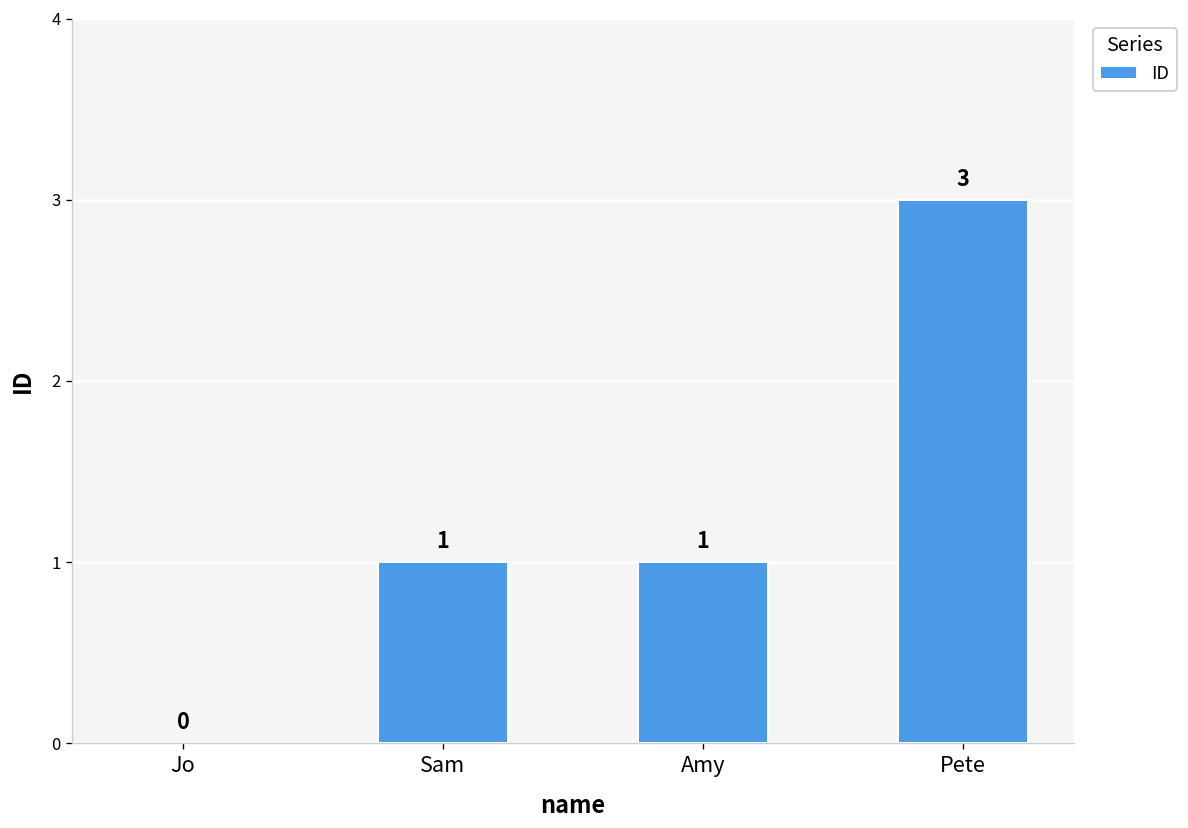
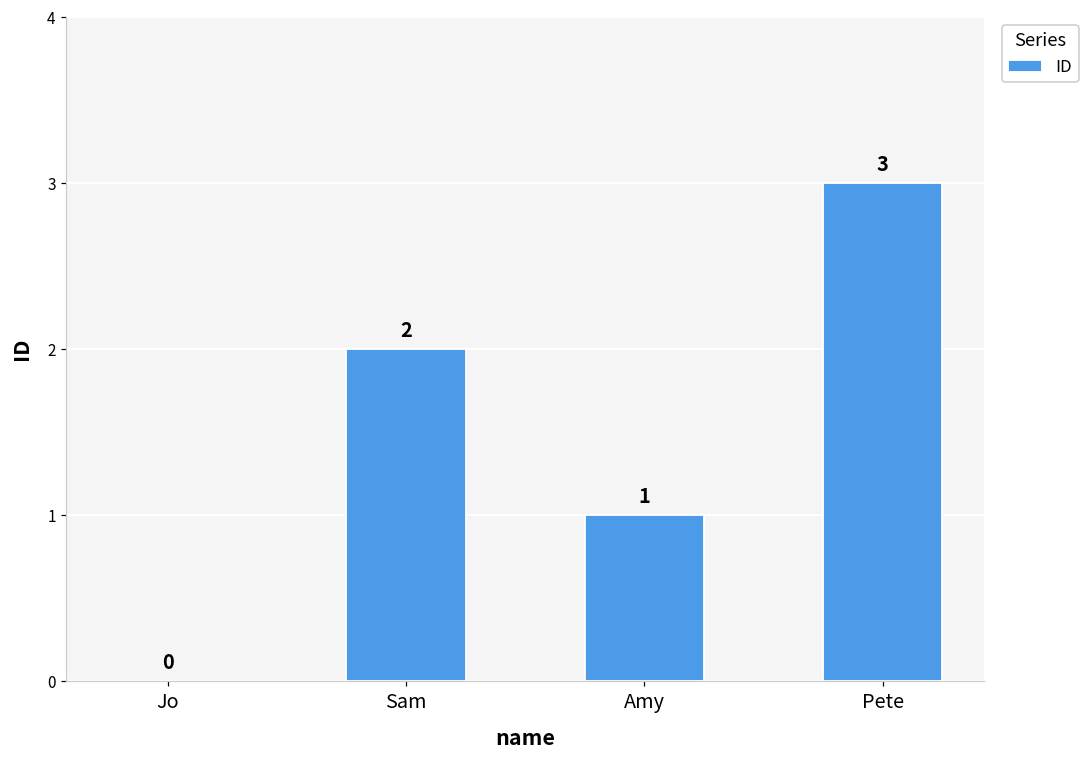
  {
    "Jo": 0,
-   "Sam": 1,
+   "Sam": 2,
    "Amy": 1,
    "Pete": 3
  }
